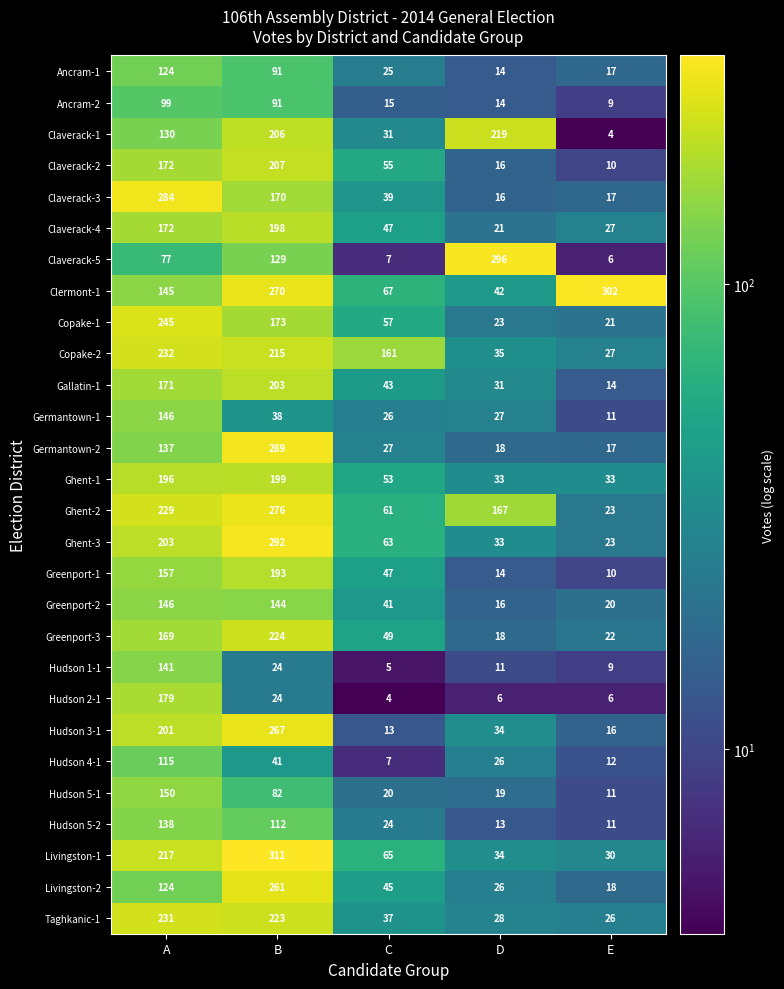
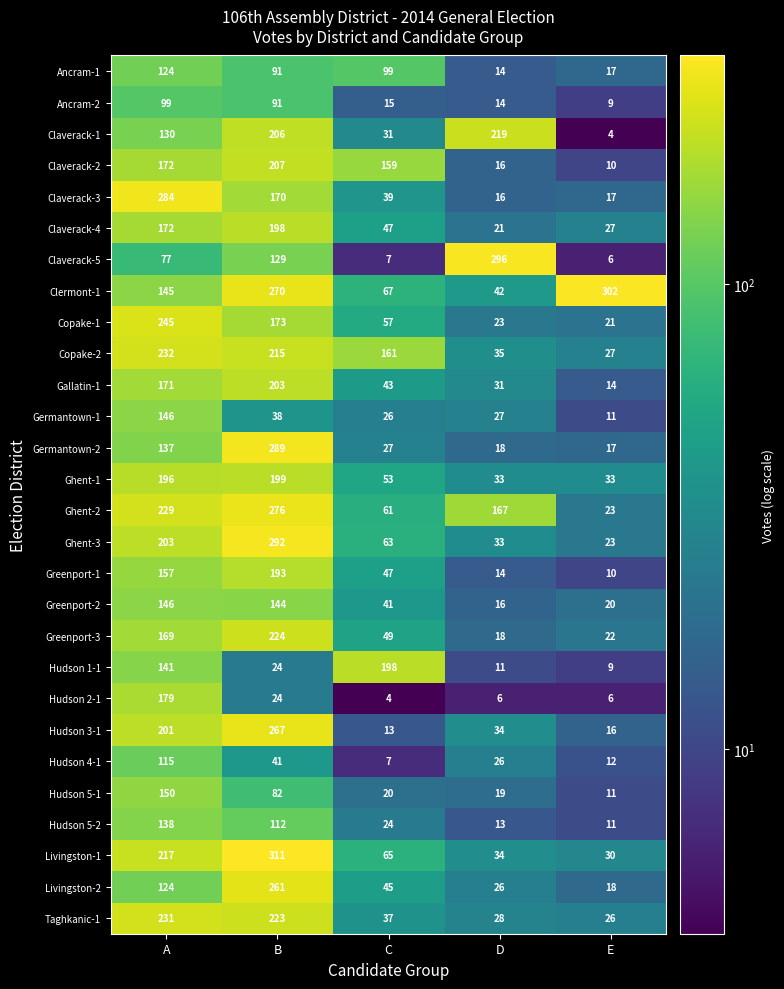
  {
    "Ancram-1": {
      "A": 124,
      "B": 91,
-     "C": 25,
+     "C": 99,
      "D": 14,
      "E": 17
    },
    "Ancram-2": {
      "A": 99,
      "B": 91,
      "C": 15,
      "D": 14,
      "E": 9
    },
    "Claverack-1": {
      "A": 130,
      "B": 206,
      "C": 31,
      "D": 219,
      "E": 4
    },
    "Claverack-2": {
      "A": 172,
      "B": 207,
-     "C": 55,
+     "C": 159,
      "D": 16,
      "E": 10
    },
    "Claverack-3": {
      "A": 284,
      "B": 170,
      "C": 39,
      "D": 16,
      "E": 17
    },
    "Claverack-4": {
      "A": 172,
      "B": 198,
      "C": 47,
      "D": 21,
      "E": 27
    },
    "Claverack-5": {
      "A": 77,
      "B": 129,
      "C": 7,
      "D": 296,
      "E": 6
    },
    "Clermont-1": {
      "A": 145,
      "B": 270,
      "C": 67,
      "D": 42,
      "E": 302
    },
    "Copake-1": {
      "A": 245,
      "B": 173,
      "C": 57,
      "D": 23,
      "E": 21
    },
    "Copake-2": {
      "A": 232,
      "B": 215,
      "C": 161,
      "D": 35,
      "E": 27
    },
    "Gallatin-1": {
      "A": 171,
      "B": 203,
      "C": 43,
      "D": 31,
      "E": 14
    },
    "Germantown-1": {
      "A": 146,
      "B": 38,
      "C": 26,
      "D": 27,
      "E": 11
    },
    "Germantown-2": {
      "A": 137,
      "B": 289,
      "C": 27,
      "D": 18,
      "E": 17
    },
    "Ghent-1": {
      "A": 196,
      "B": 199,
      "C": 53,
      "D": 33,
      "E": 33
    },
    "Ghent-2": {
      "A": 229,
      "B": 276,
      "C": 61,
      "D": 167,
      "E": 23
    },
    "Ghent-3": {
      "A": 203,
      "B": 292,
      "C": 63,
      "D": 33,
      "E": 23
    },
    "Greenport-1": {
      "A": 157,
      "B": 193,
      "C": 47,
      "D": 14,
      "E": 10
    },
    "Greenport-2": {
      "A": 146,
      "B": 144,
      "C": 41,
      "D": 16,
      "E": 20
    },
    "Greenport-3": {
      "A": 169,
      "B": 224,
      "C": 49,
      "D": 18,
      "E": 22
    },
    "Hudson 1-1": {
      "A": 141,
      "B": 24,
-     "C": 5,
+     "C": 198,
      "D": 11,
      "E": 9
    },
    "Hudson 2-1": {
      "A": 179,
      "B": 24,
      "C": 4,
      "D": 6,
      "E": 6
    },
    "Hudson 3-1": {
      "A": 201,
      "B": 267,
      "C": 13,
      "D": 34,
      "E": 16
    },
    "Hudson 4-1": {
      "A": 115,
      "B": 41,
      "C": 7,
      "D": 26,
      "E": 12
    },
    "Hudson 5-1": {
      "A": 150,
      "B": 82,
      "C": 20,
      "D": 19,
      "E": 11
    },
    "Hudson 5-2": {
      "A": 138,
      "B": 112,
      "C": 24,
      "D": 13,
      "E": 11
    },
    "Livingston-1": {
      "A": 217,
      "B": 311,
      "C": 65,
      "D": 34,
      "E": 30
    },
    "Livingston-2": {
      "A": 124,
      "B": 261,
      "C": 45,
      "D": 26,
      "E": 18
    },
    "Taghkanic-1": {
      "A": 231,
      "B": 223,
      "C": 37,
      "D": 28,
      "E": 26
    }
  }
